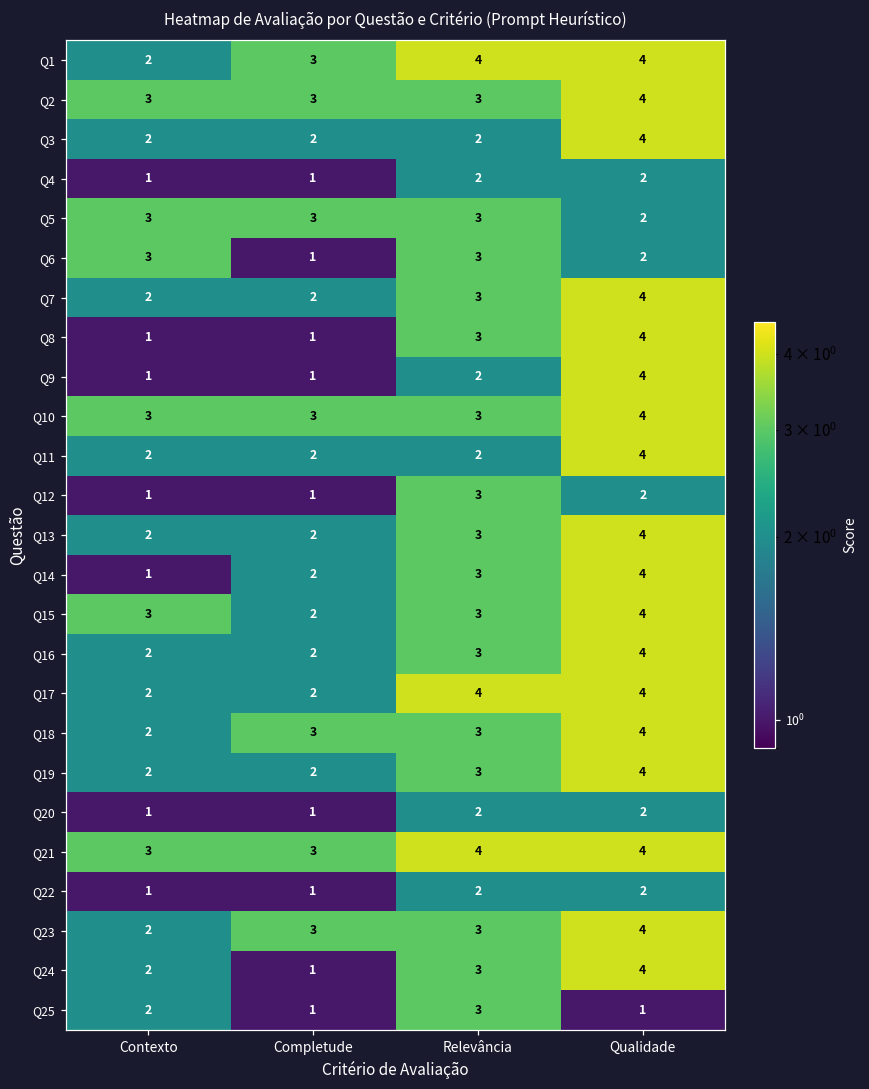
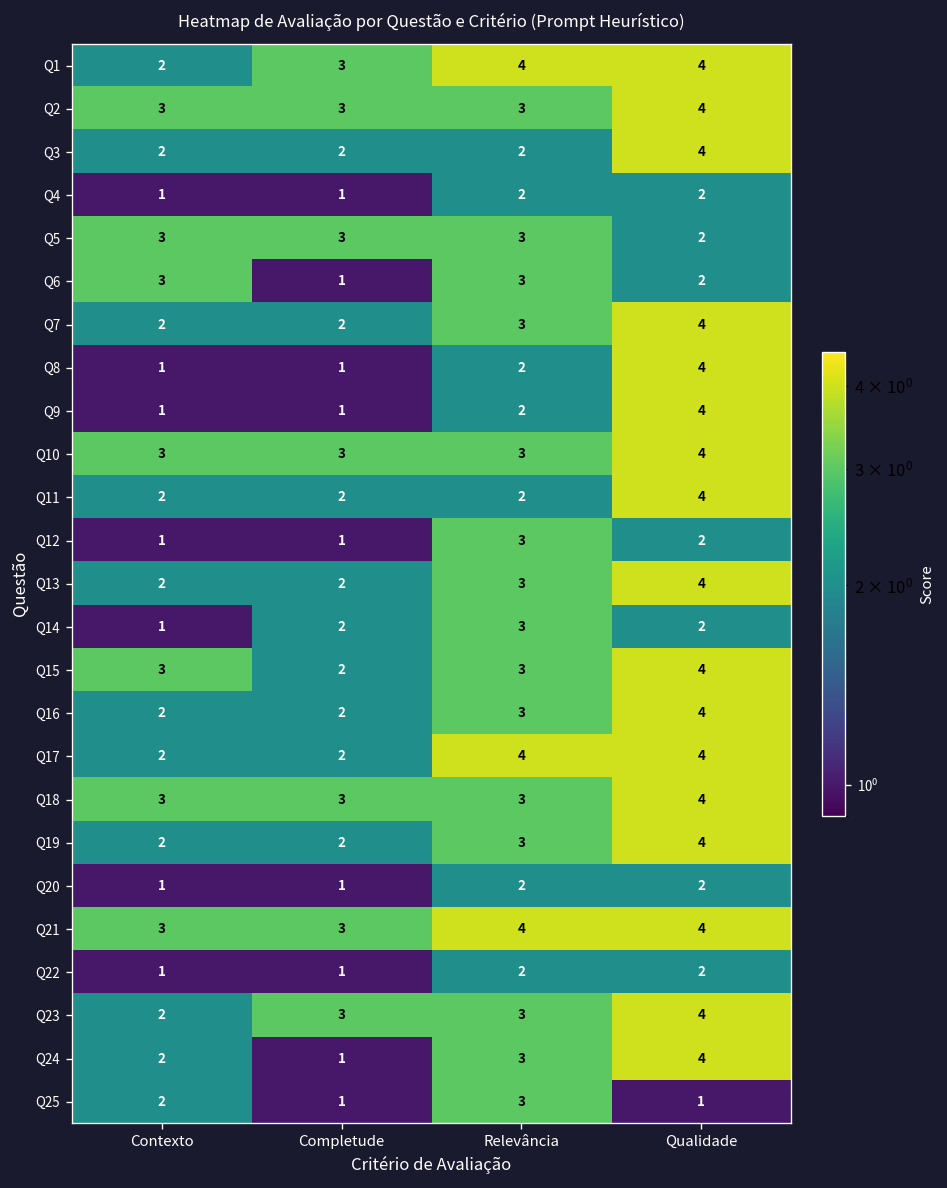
  {
    "Q1": {
      "Contexto": 2,
      "Completude": 3,
      "Relevância": 4,
      "Qualidade": 4
    },
    "Q2": {
      "Contexto": 3,
      "Completude": 3,
      "Relevância": 3,
      "Qualidade": 4
    },
    "Q3": {
      "Contexto": 2,
      "Completude": 2,
      "Relevância": 2,
      "Qualidade": 4
    },
    "Q4": {
      "Contexto": 1,
      "Completude": 1,
      "Relevância": 2,
      "Qualidade": 2
    },
    "Q5": {
      "Contexto": 3,
      "Completude": 3,
      "Relevância": 3,
      "Qualidade": 2
    },
    "Q6": {
      "Contexto": 3,
      "Completude": 1,
      "Relevância": 3,
      "Qualidade": 2
    },
    "Q7": {
      "Contexto": 2,
      "Completude": 2,
      "Relevância": 3,
      "Qualidade": 4
    },
    "Q8": {
      "Contexto": 1,
      "Completude": 1,
-     "Relevância": 3,
+     "Relevância": 2,
      "Qualidade": 4
    },
    "Q9": {
      "Contexto": 1,
      "Completude": 1,
      "Relevância": 2,
      "Qualidade": 4
    },
    "Q10": {
      "Contexto": 3,
      "Completude": 3,
      "Relevância": 3,
      "Qualidade": 4
    },
    "Q11": {
      "Contexto": 2,
      "Completude": 2,
      "Relevância": 2,
      "Qualidade": 4
    },
    "Q12": {
      "Contexto": 1,
      "Completude": 1,
      "Relevância": 3,
      "Qualidade": 2
    },
    "Q13": {
      "Contexto": 2,
      "Completude": 2,
      "Relevância": 3,
      "Qualidade": 4
    },
    "Q14": {
      "Contexto": 1,
      "Completude": 2,
      "Relevância": 3,
-     "Qualidade": 4
+     "Qualidade": 2
    },
    "Q15": {
      "Contexto": 3,
      "Completude": 2,
      "Relevância": 3,
      "Qualidade": 4
    },
    "Q16": {
      "Contexto": 2,
      "Completude": 2,
      "Relevância": 3,
      "Qualidade": 4
    },
    "Q17": {
      "Contexto": 2,
      "Completude": 2,
      "Relevância": 4,
      "Qualidade": 4
    },
    "Q18": {
-     "Contexto": 2,
+     "Contexto": 3,
      "Completude": 3,
      "Relevância": 3,
      "Qualidade": 4
    },
    "Q19": {
      "Contexto": 2,
      "Completude": 2,
      "Relevância": 3,
      "Qualidade": 4
    },
    "Q20": {
      "Contexto": 1,
      "Completude": 1,
      "Relevância": 2,
      "Qualidade": 2
    },
    "Q21": {
      "Contexto": 3,
      "Completude": 3,
      "Relevância": 4,
      "Qualidade": 4
    },
    "Q22": {
      "Contexto": 1,
      "Completude": 1,
      "Relevância": 2,
      "Qualidade": 2
    },
    "Q23": {
      "Contexto": 2,
      "Completude": 3,
      "Relevância": 3,
      "Qualidade": 4
    },
    "Q24": {
      "Contexto": 2,
      "Completude": 1,
      "Relevância": 3,
      "Qualidade": 4
    },
    "Q25": {
      "Contexto": 2,
      "Completude": 1,
      "Relevância": 3,
      "Qualidade": 1
    }
  }
